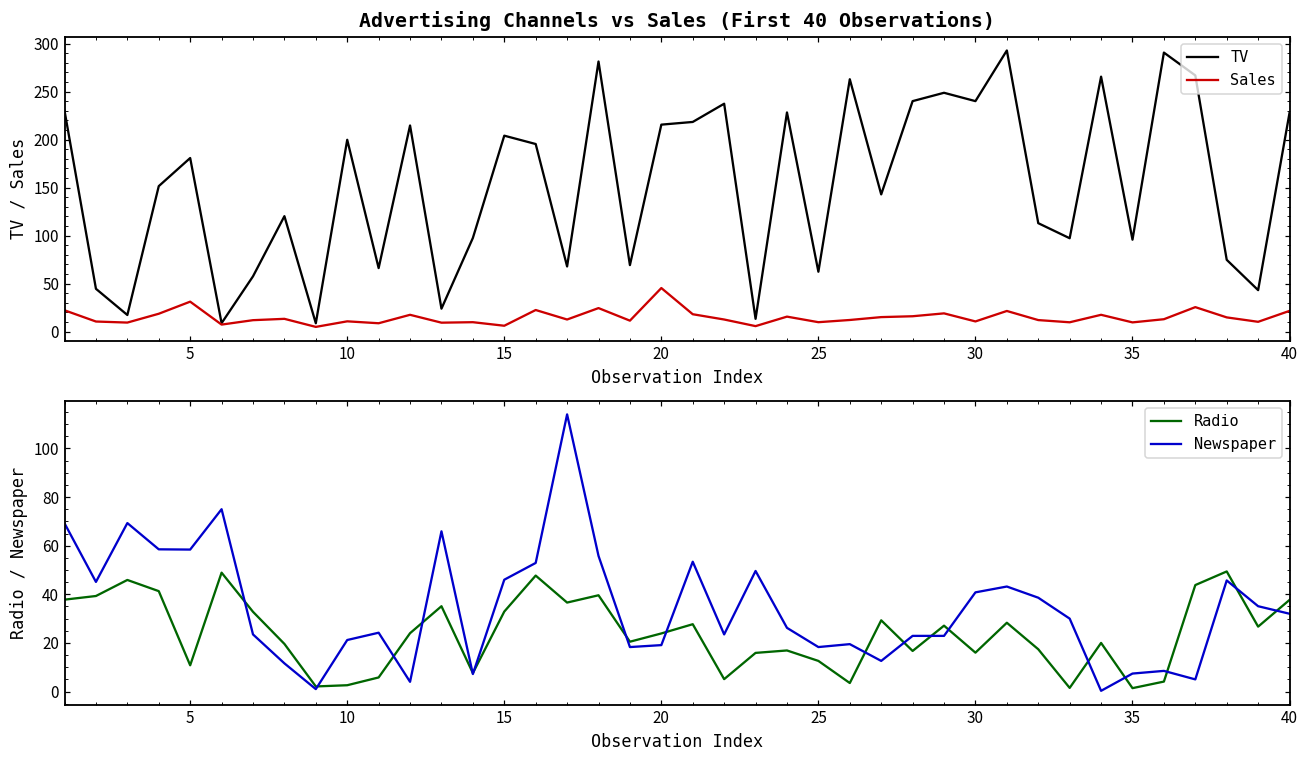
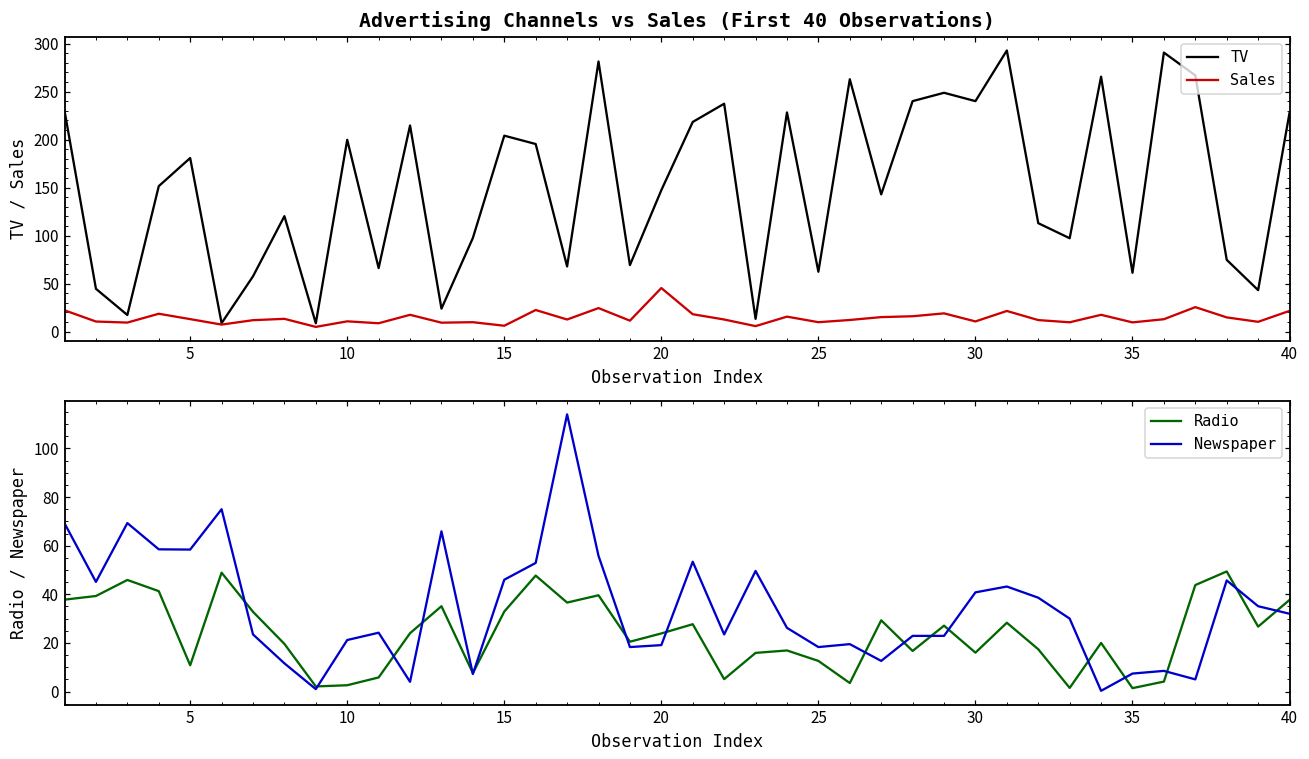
  {
    "Advertising Channels vs Sales (First 40 Observations)": {
      "TV": {
        "5": 180,
        "10": 200,
        "15": 200,
-       "20": 220,
+       "20": 150,
        "25": 60,
        "30": 240,
-       "35": 100,
+       "35": 60,
        "40": 230
      },
      "Sales": {
-       "5": 30,
+       "5": 10,
        "10": 10,
        "15": 10,
        "20": 50,
        "25": 10,
        "30": 10,
        "35": 10,
        "40": 20
      }
    }
  }
